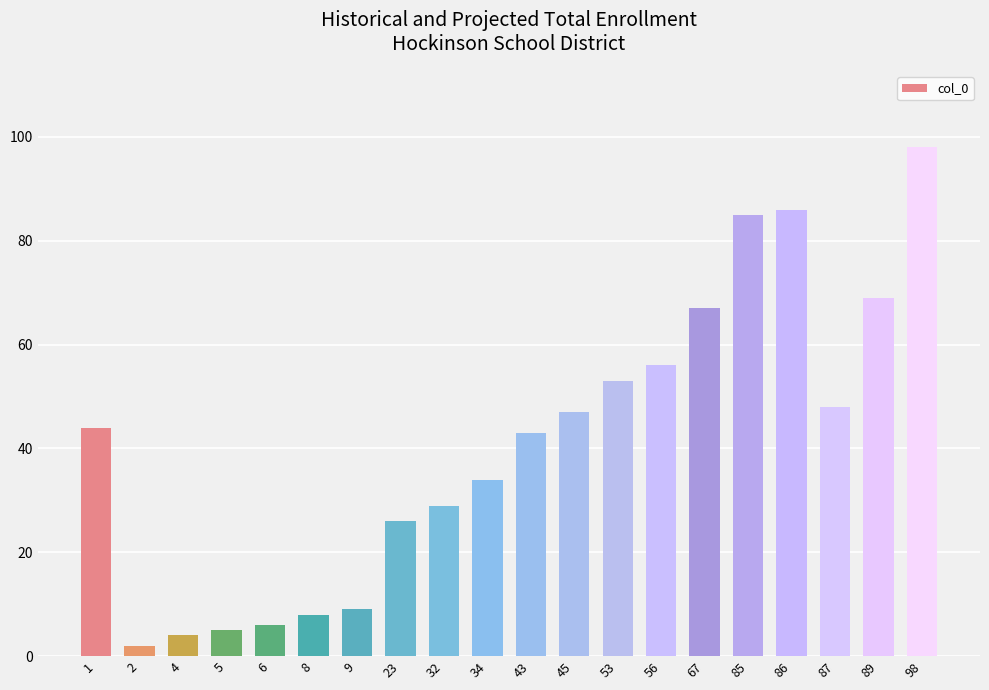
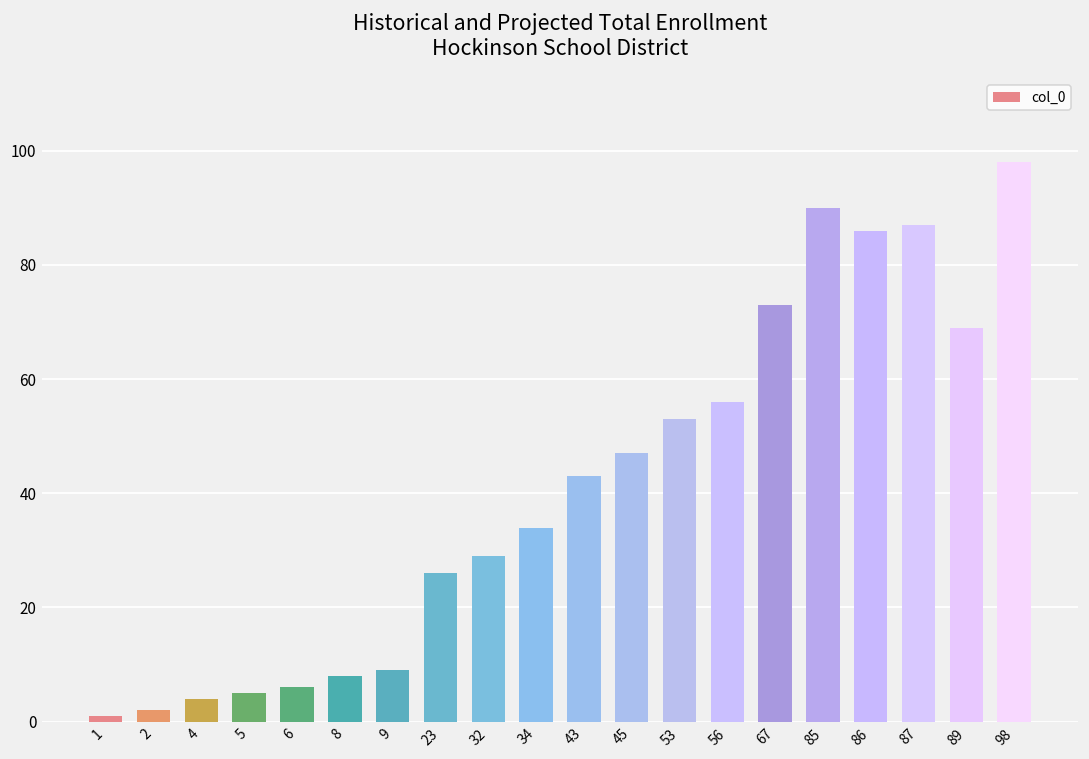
  {
-   "1": 44,
+   "1": 1,
    "2": 2,
    "4": 4,
    "5": 5,
    "6": 6,
    "8": 8,
    "9": 9,
    "23": 26,
    "32": 29,
    "34": 34,
    "43": 43,
    "45": 47,
    "53": 53,
    "56": 56,
-   "67": 67,
-   "85": 85,
+   "67": 73,
+   "85": 90,
    "86": 86,
-   "87": 48,
+   "87": 87,
    "89": 69,
    "98": 98
  }
